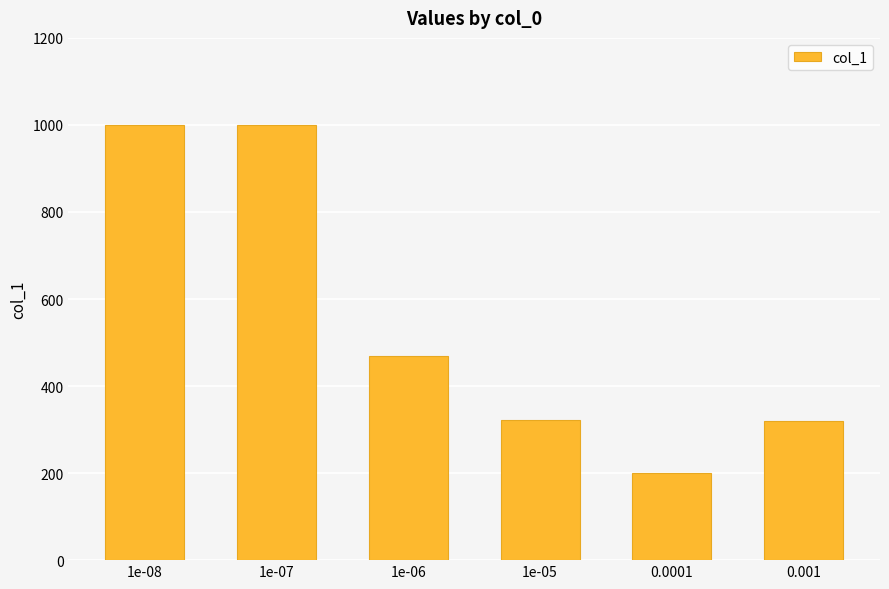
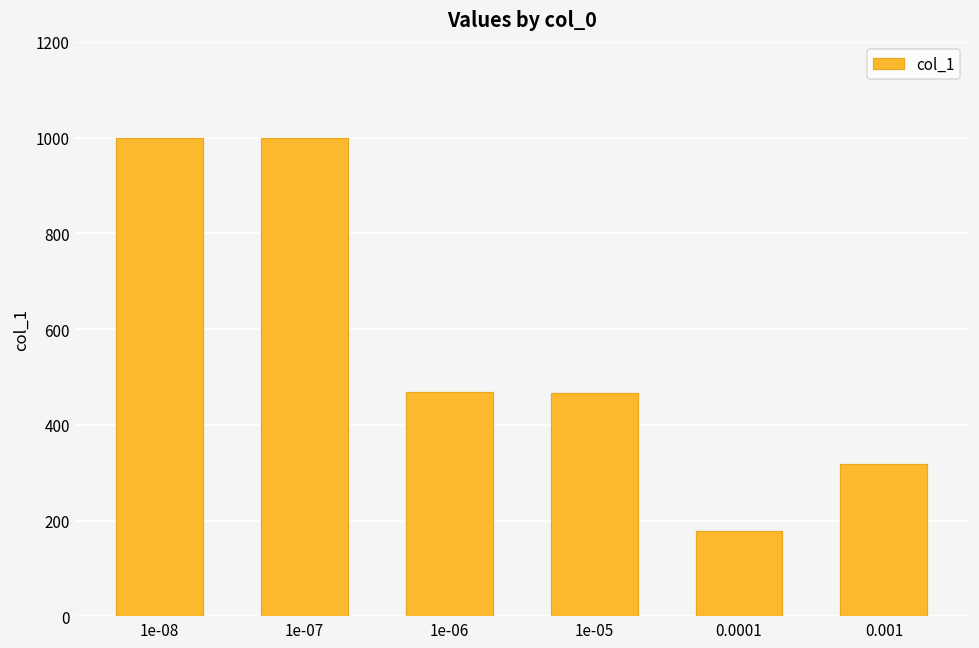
  {
    "1e-08": 1000,
    "1e-07": 1000,
    "1e-06": 470,
-   "1e-05": 320,
-   "0.0001": 200,
+   "1e-05": 470,
+   "0.0001": 180,
    "0.001": 320
  }
